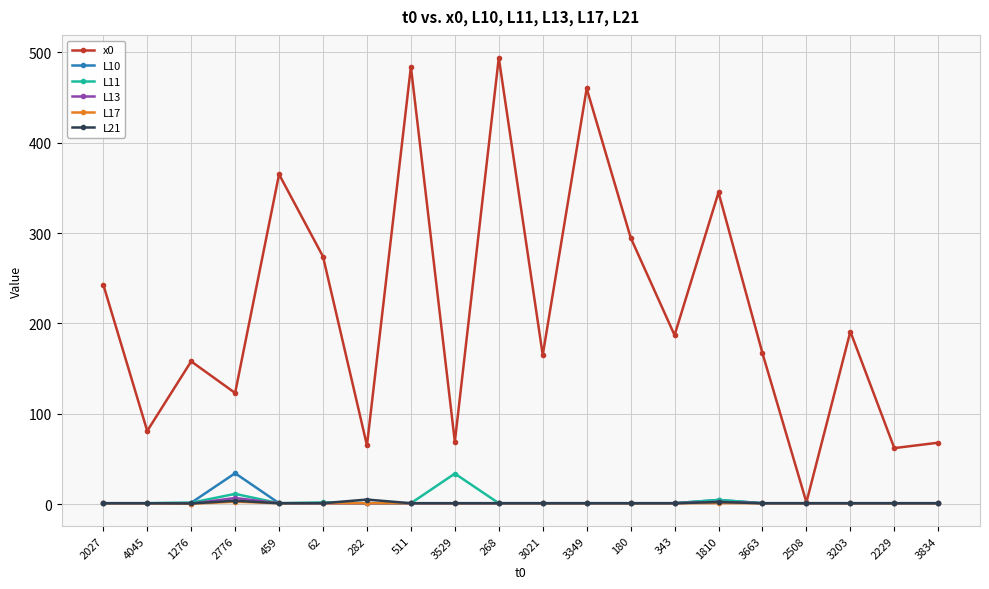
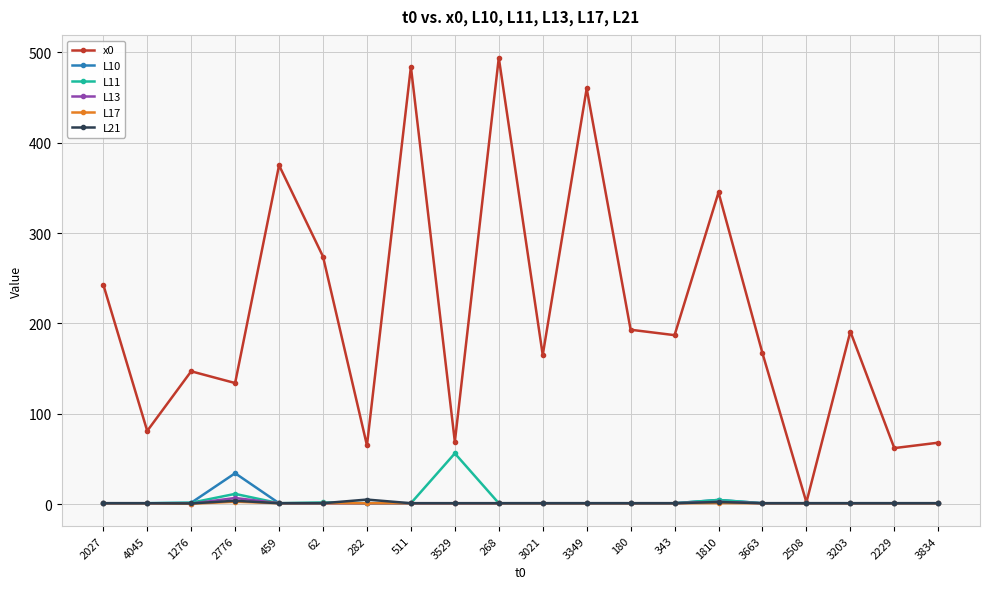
  {
    "x0": {
      "2027": 240,
      "4045": 80,
-     "1276": 160,
-     "2776": 120,
-     "459": 370,
+     "1276": 150,
+     "2776": 130,
+     "459": 380,
      "62": 270,
      "282": 70,
      "511": 480,
      "3529": 70,
      "268": 490,
      "3021": 170,
      "3349": 460,
-     "180": 300,
+     "180": 190,
      "343": 190,
      "1810": 350,
      "3663": 170,
      "3203": 190,
      "2229": 60,
      "3834": 70
    },
    "L10": {
      "2776": 30
    },
    "L11": {
      "2776": 10,
-     "3529": 30
+     "3529": 60
    },
    "L13": {
      "2776": 10
    },
    "L21": {
      "282": 10
    }
  }
